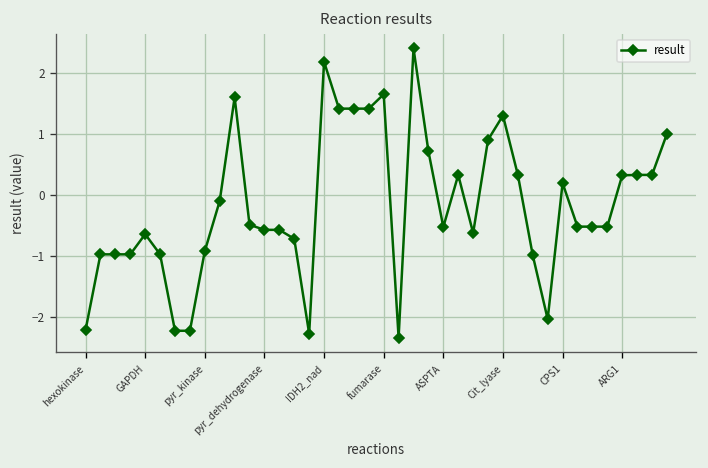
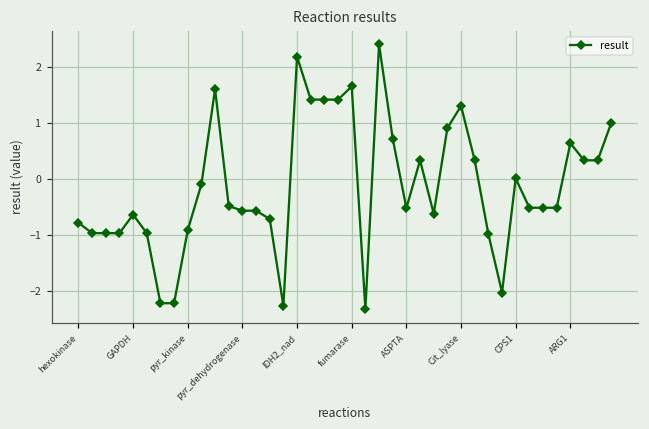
  {
-   "hexokinase": -2.2,
+   "hexokinase": -0.8,
    "GAPDH": -0.6,
    "pyr_kinase": -0.9,
    "pyr_dehydrogenase": -0.6,
    "IDH2_nad": 2.2,
    "fumarase": 1.7,
    "ASPTA": -0.5,
    "Cit_lyase": 1.3,
-   "CPS1": 0.2,
-   "ARG1": 0.3
+   "CPS1": 0.0,
+   "ARG1": 0.6
  }
